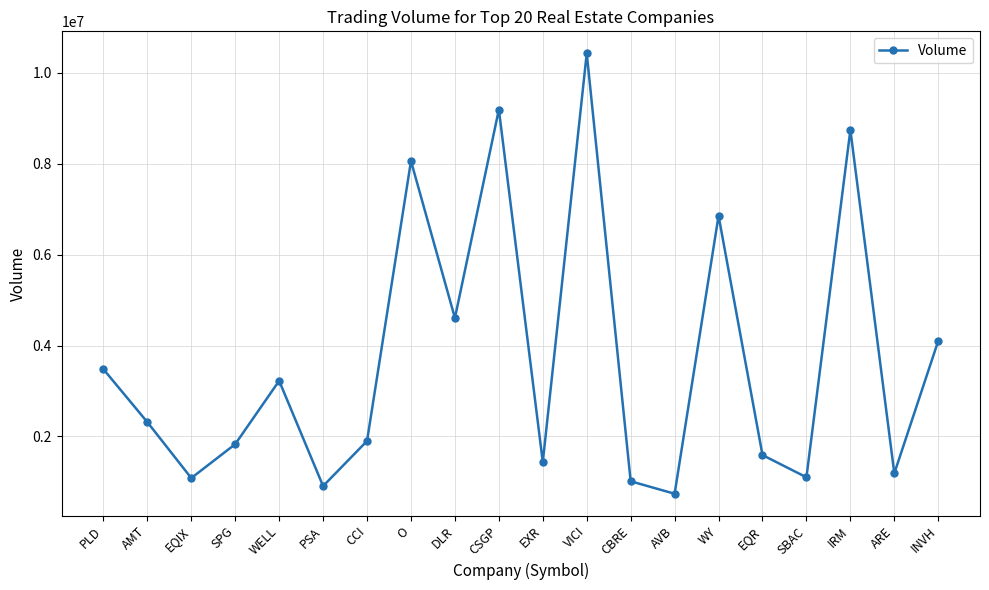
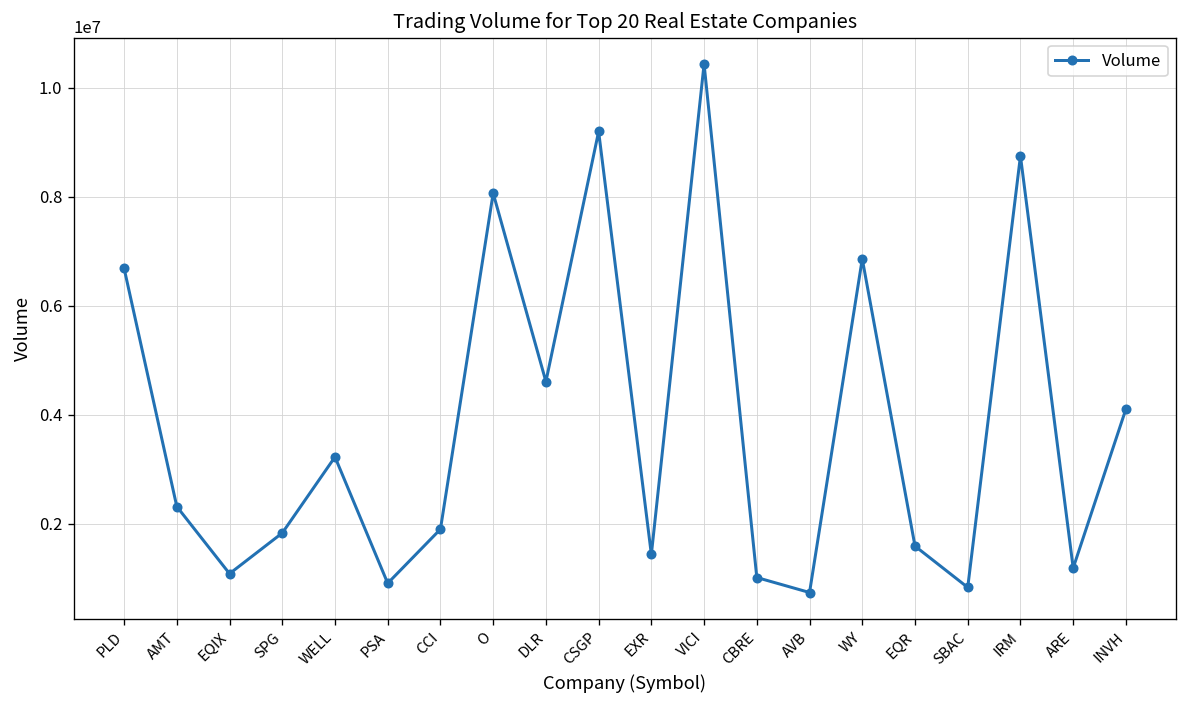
  {
-   "PLD": 3500000,
+   "PLD": 6700000,
    "AMT": 2300000,
    "EQIX": 1100000,
    "SPG": 1800000,
    "WELL": 3200000,
    "PSA": 900000,
    "CCI": 1900000,
    "O": 8100000,
    "DLR": 4600000,
    "CSGP": 9200000,
    "EXR": 1400000,
    "VICI": 10400000,
    "CBRE": 1000000,
    "AVB": 700000,
    "WY": 6900000,
    "EQR": 1600000,
-   "SBAC": 1100000,
+   "SBAC": 800000,
    "IRM": 8700000,
    "ARE": 1200000,
    "INVH": 4100000
  }
